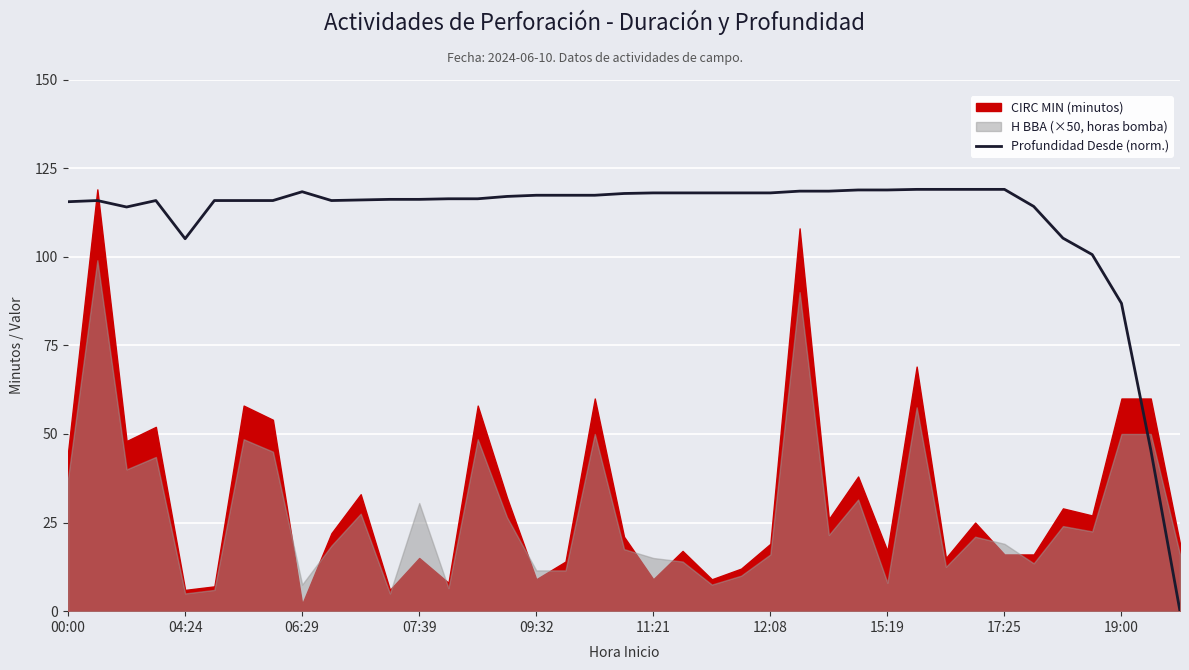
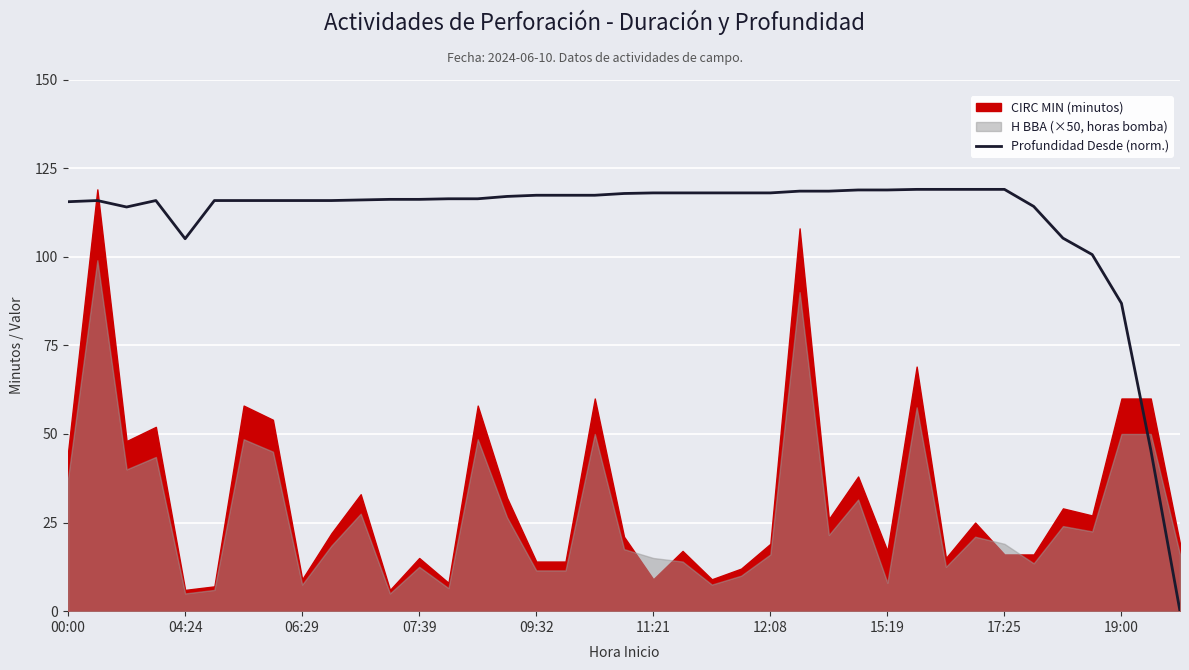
  {
    "Profundidad Desde (norm.)": {
      "00:00": 116,
      "04:24": 105,
-     "06:29": 118,
+     "06:29": 116,
      "07:39": 116,
      "09:32": 117,
      "11:21": 118,
      "12:08": 118,
      "15:19": 119,
      "17:25": 119,
      "19:00": 87
    },
    "CIRC MIN (minutos)": {
      "00:00": 45,
      "04:24": 6,
-     "06:29": 2,
+     "06:29": 9,
      "07:39": 15,
-     "09:32": 9,
+     "09:32": 14,
      "11:21": 9,
      "12:08": 19,
      "15:19": 17,
      "17:25": 16,
      "19:00": 60
    },
    "H BBA (×50, horas bomba)": {
      "00:00": 38,
      "04:24": 5,
      "06:29": 8,
-     "07:39": 31,
+     "07:39": 13,
      "09:32": 12,
      "11:21": 15,
      "12:08": 16,
      "15:19": 8,
      "17:25": 19,
      "19:00": 50
    }
  }
